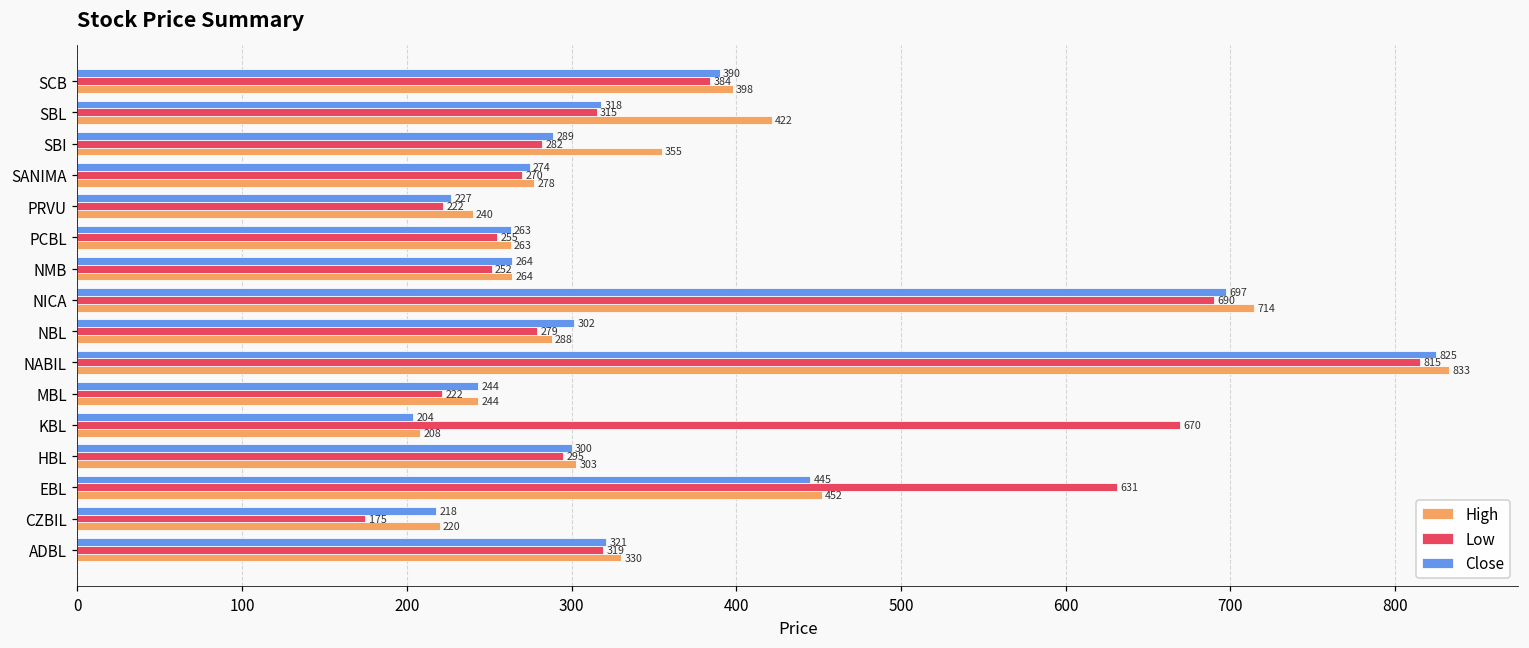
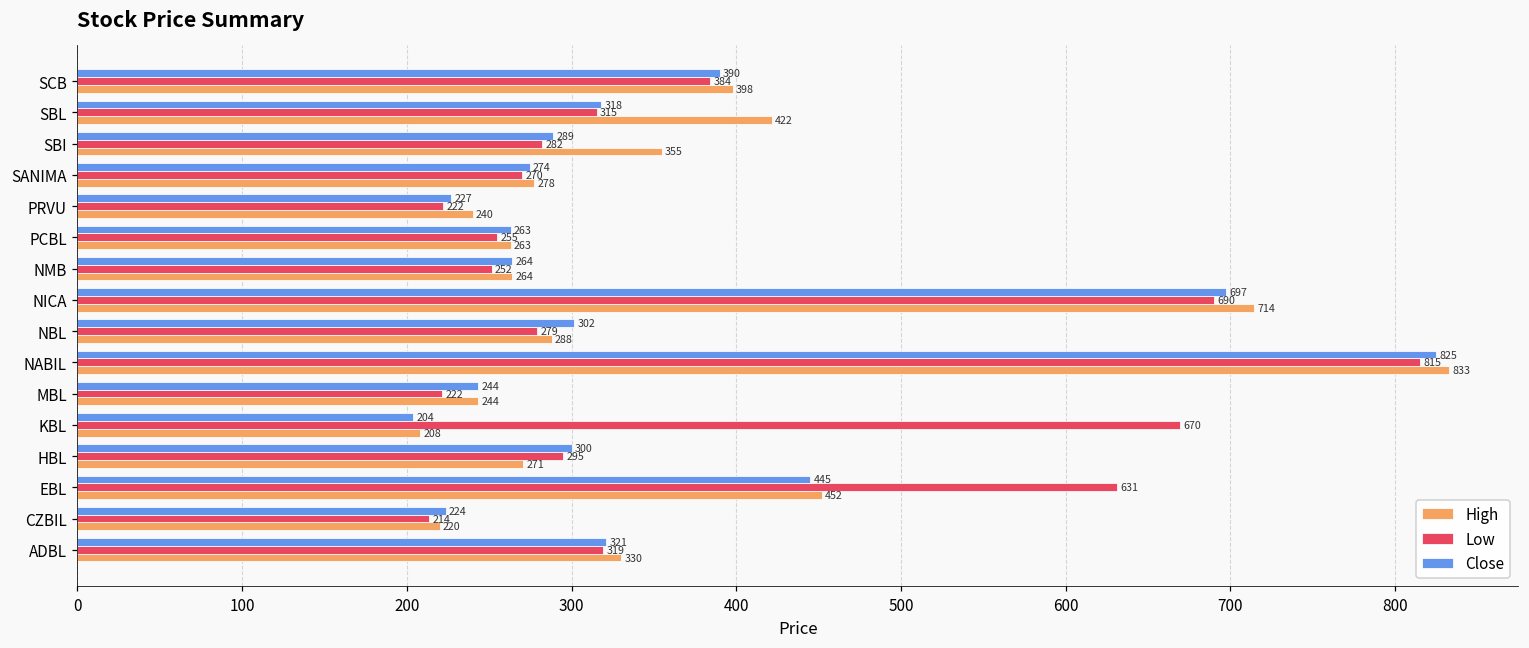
  {
    "High": {
      "SCB": 398,
      "SBL": 422,
      "SBI": 355,
      "SANIMA": 278,
      "PRVU": 240,
      "PCBL": 263,
      "NMB": 264,
      "NICA": 714,
      "NBL": 288,
      "NABIL": 833,
      "MBL": 244,
      "KBL": 208,
-     "HBL": 303,
+     "HBL": 271,
      "EBL": 452,
      "CZBIL": 220,
      "ADBL": 330
    },
    "Low": {
      "SCB": 384,
      "SBI": 282,
      "PCBL": 255,
      "NMB": 252,
      "NICA": 690,
      "NBL": 279,
      "NABIL": 815,
      "MBL": 222,
      "KBL": 670,
      "EBL": 631,
-     "CZBIL": 175
+     "CZBIL": 214
    },
    "Close": {
      "SCB": 390,
      "SBI": 289,
      "PCBL": 263,
      "NMB": 264,
      "NICA": 697,
      "NBL": 302,
      "NABIL": 825,
      "MBL": 244,
      "KBL": 204,
      "EBL": 445,
-     "CZBIL": 218
+     "CZBIL": 224
    }
  }
